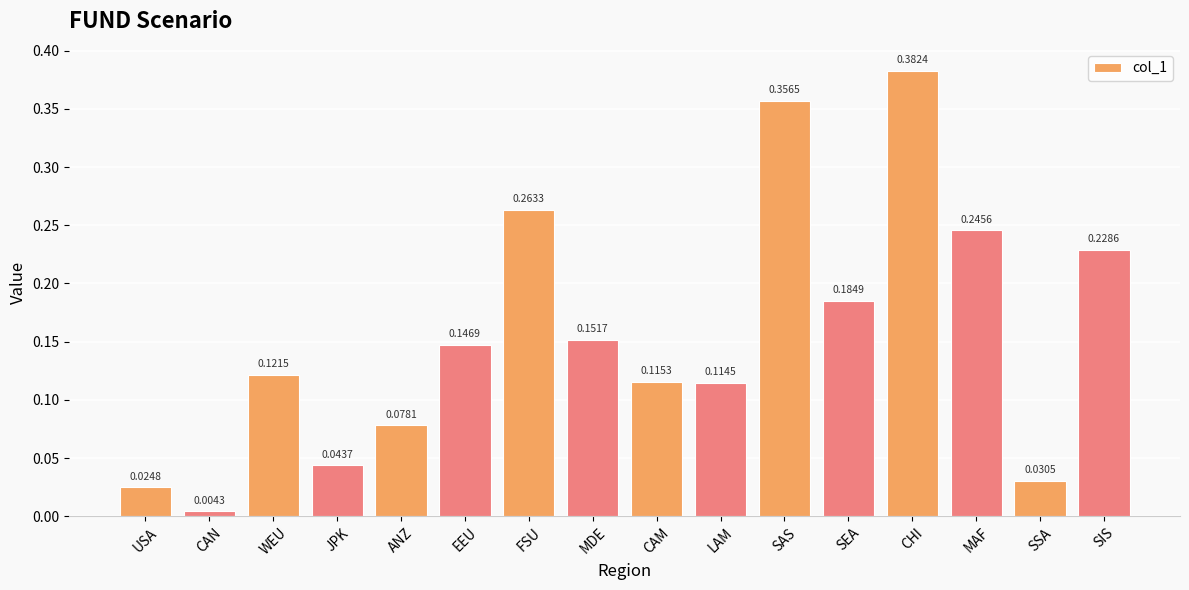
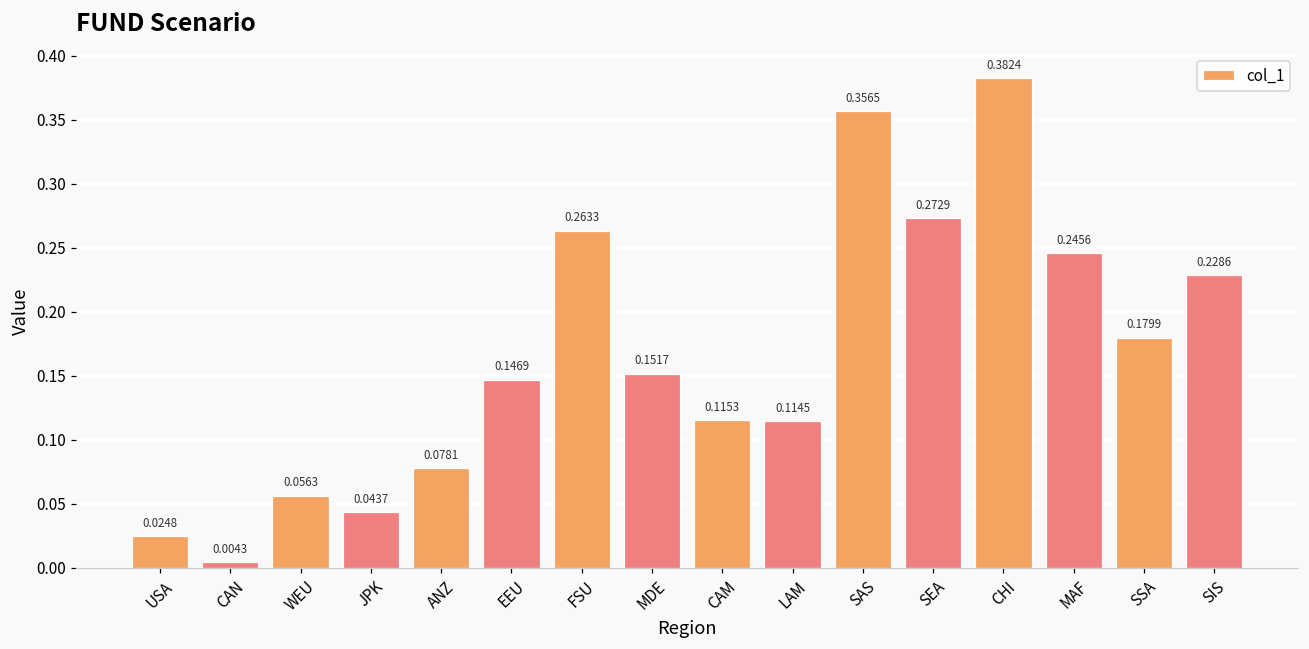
  {
    "USA": 0.0248,
    "CAN": 0.0043,
-   "WEU": 0.1215,
+   "WEU": 0.0563,
    "JPK": 0.0437,
    "ANZ": 0.0781,
    "EEU": 0.1469,
    "FSU": 0.2633,
    "MDE": 0.1517,
    "CAM": 0.1153,
    "LAM": 0.1145,
    "SAS": 0.3565,
-   "SEA": 0.1849,
+   "SEA": 0.2729,
    "CHI": 0.3824,
    "MAF": 0.2456,
-   "SSA": 0.0305,
+   "SSA": 0.1799,
    "SIS": 0.2286
  }
